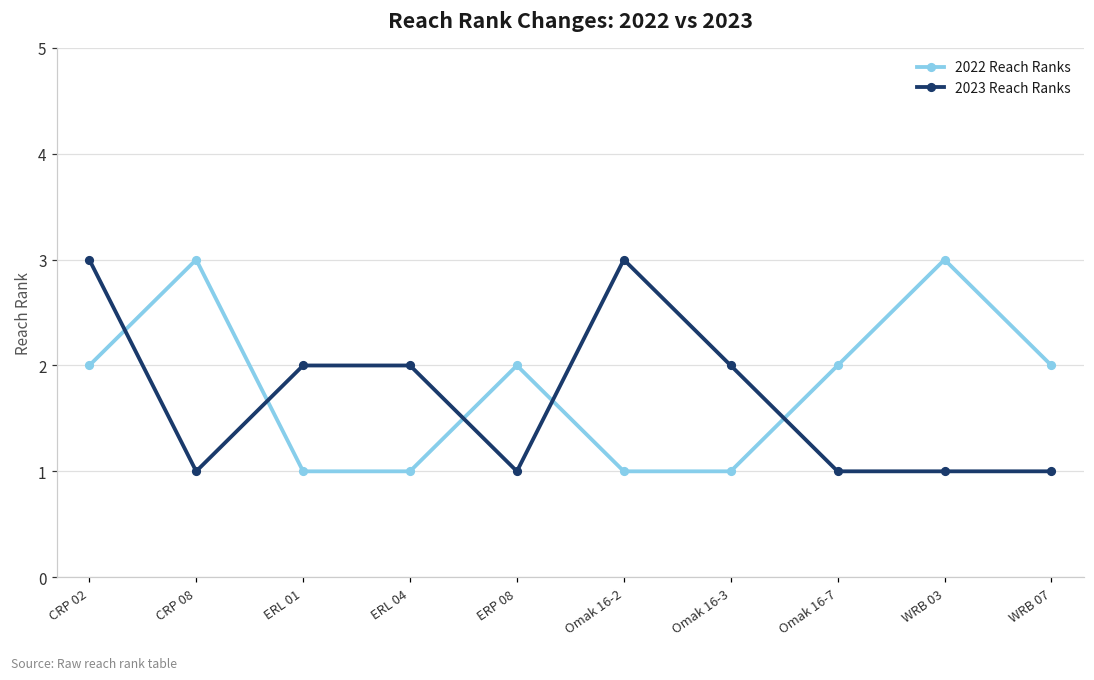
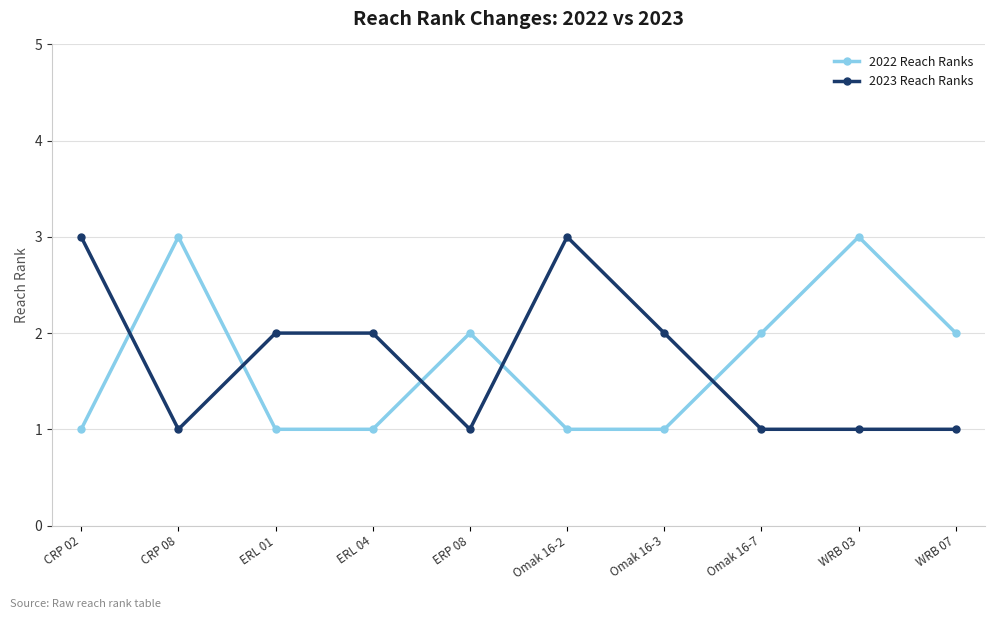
  {
    "2022 Reach Ranks": {
-     "CRP 02": 2,
+     "CRP 02": 1,
      "CRP 08": 3,
      "ERL 01": 1,
      "ERL 04": 1,
      "ERP 08": 2,
      "Omak 16-2": 1,
      "Omak 16-3": 1,
      "Omak 16-7": 2,
      "WRB 03": 3,
      "WRB 07": 2
    },
    "2023 Reach Ranks": {
      "CRP 02": 3,
      "CRP 08": 1,
      "ERL 01": 2,
      "ERL 04": 2,
      "ERP 08": 1,
      "Omak 16-2": 3,
      "Omak 16-3": 2,
      "Omak 16-7": 1,
      "WRB 03": 1,
      "WRB 07": 1
    }
  }
